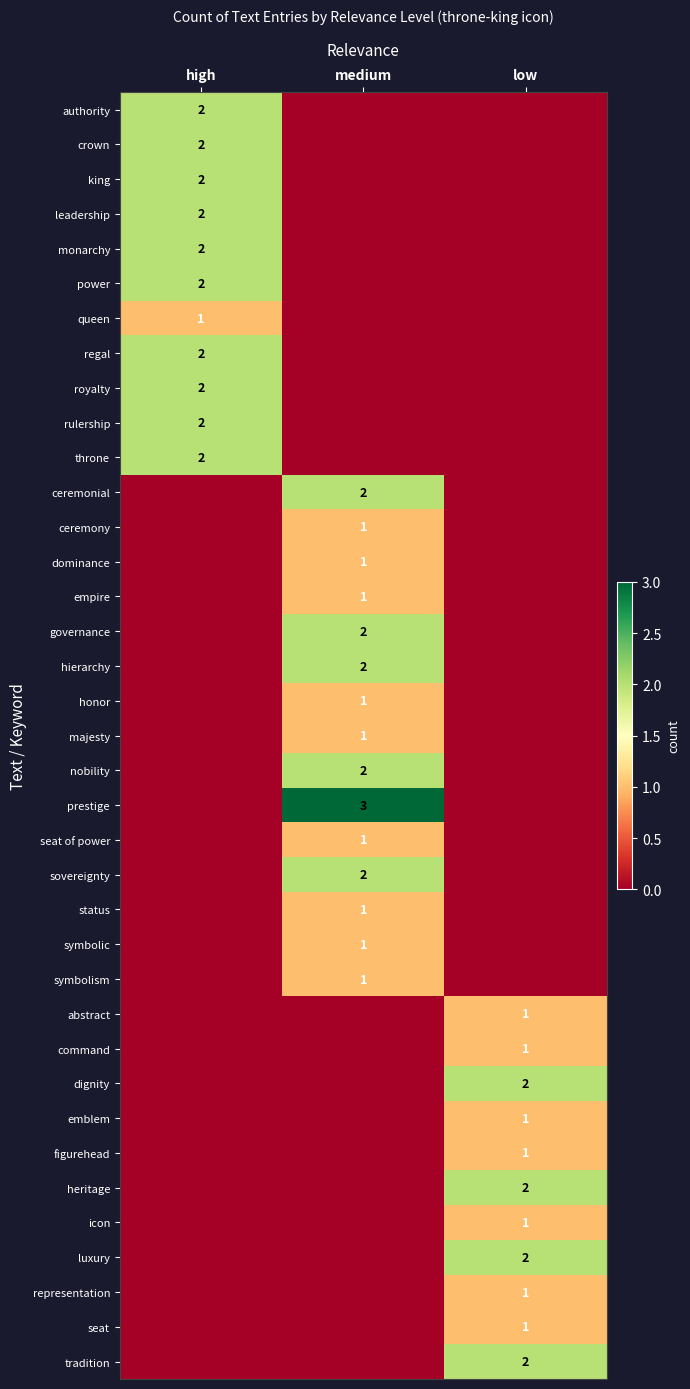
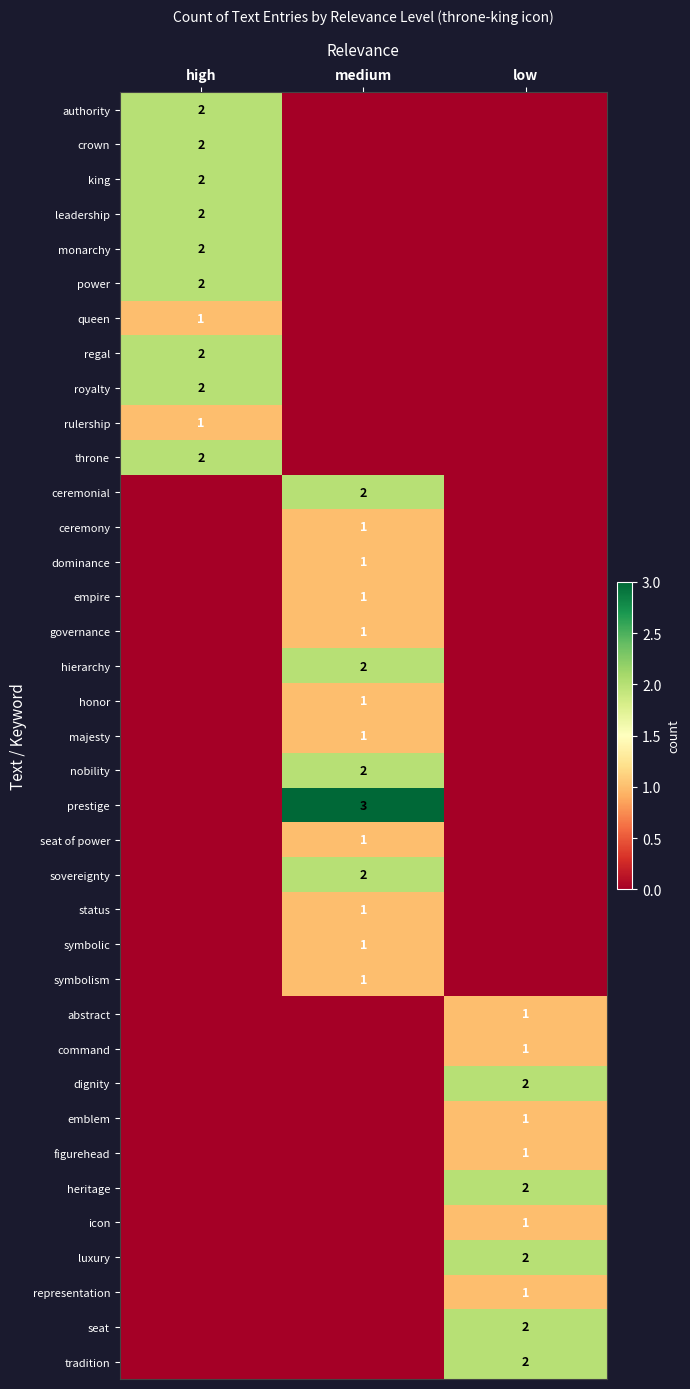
  {
    "authority": {
      "high": 2
    },
    "crown": {
      "high": 2
    },
    "king": {
      "high": 2
    },
    "leadership": {
      "high": 2
    },
    "monarchy": {
      "high": 2
    },
    "power": {
      "high": 2
    },
    "queen": {
      "high": 1
    },
    "regal": {
      "high": 2
    },
    "royalty": {
      "high": 2
    },
    "rulership": {
-     "high": 2
+     "high": 1
    },
    "throne": {
      "high": 2
    },
    "ceremonial": {
      "medium": 2
    },
    "ceremony": {
      "medium": 1
    },
    "dominance": {
      "medium": 1
    },
    "empire": {
      "medium": 1
    },
    "governance": {
-     "medium": 2
+     "medium": 1
    },
    "hierarchy": {
      "medium": 2
    },
    "honor": {
      "medium": 1
    },
    "majesty": {
      "medium": 1
    },
    "nobility": {
      "medium": 2
    },
    "prestige": {
      "medium": 3
    },
    "seat of power": {
      "medium": 1
    },
    "sovereignty": {
      "medium": 2
    },
    "status": {
      "medium": 1
    },
    "symbolic": {
      "medium": 1
    },
    "symbolism": {
      "medium": 1
    },
    "abstract": {
      "low": 1
    },
    "command": {
      "low": 1
    },
    "dignity": {
      "low": 2
    },
    "emblem": {
      "low": 1
    },
    "figurehead": {
      "low": 1
    },
    "heritage": {
      "low": 2
    },
    "icon": {
      "low": 1
    },
    "luxury": {
      "low": 2
    },
    "representation": {
      "low": 1
    },
    "seat": {
-     "low": 1
+     "low": 2
    },
    "tradition": {
      "low": 2
    }
  }
